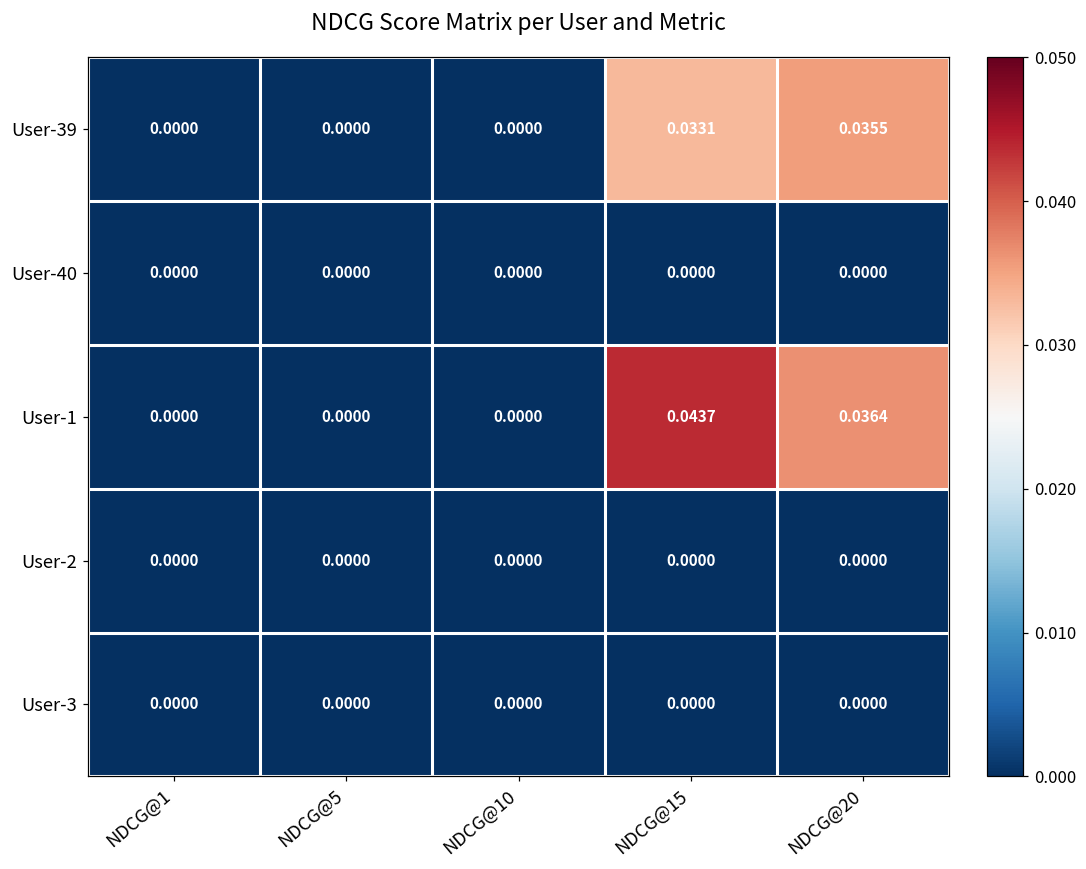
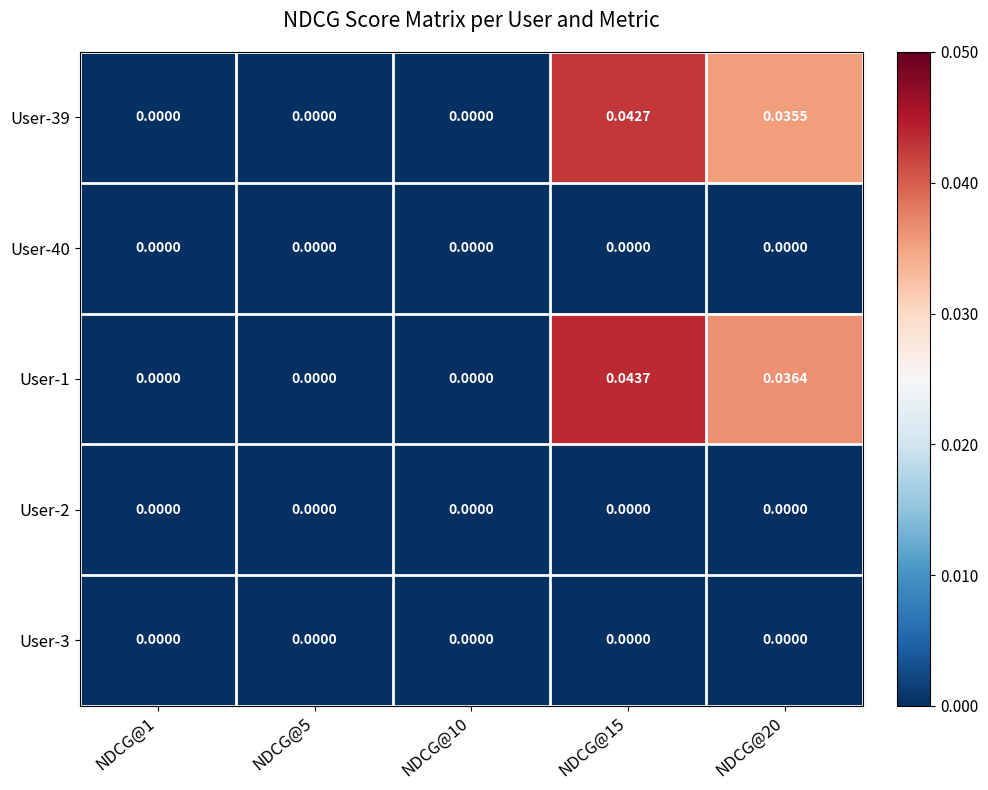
  {
    "User-39": {
      "NDCG@1": 0.0000,
      "NDCG@5": 0.0000,
      "NDCG@10": 0.0000,
-     "NDCG@15": 0.0331,
+     "NDCG@15": 0.0427,
      "NDCG@20": 0.0355
    },
    "User-40": {
      "NDCG@1": 0.0000,
      "NDCG@5": 0.0000,
      "NDCG@10": 0.0000,
      "NDCG@15": 0.0000,
      "NDCG@20": 0.0000
    },
    "User-1": {
      "NDCG@1": 0.0000,
      "NDCG@5": 0.0000,
      "NDCG@10": 0.0000,
      "NDCG@15": 0.0437,
      "NDCG@20": 0.0364
    },
    "User-2": {
      "NDCG@1": 0.0000,
      "NDCG@5": 0.0000,
      "NDCG@10": 0.0000,
      "NDCG@15": 0.0000,
      "NDCG@20": 0.0000
    },
    "User-3": {
      "NDCG@1": 0.0000,
      "NDCG@5": 0.0000,
      "NDCG@10": 0.0000,
      "NDCG@15": 0.0000,
      "NDCG@20": 0.0000
    }
  }
